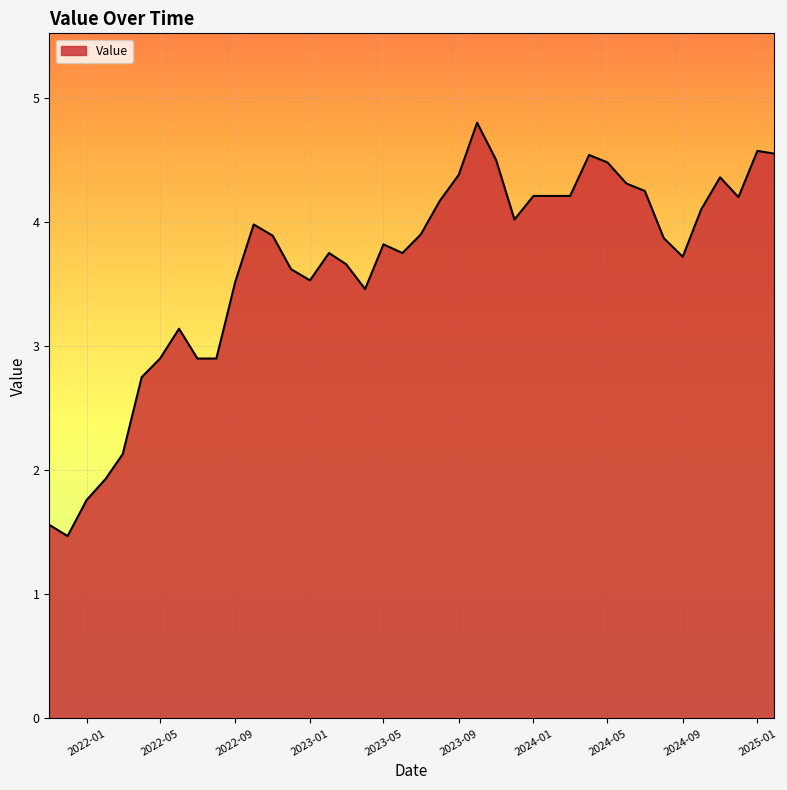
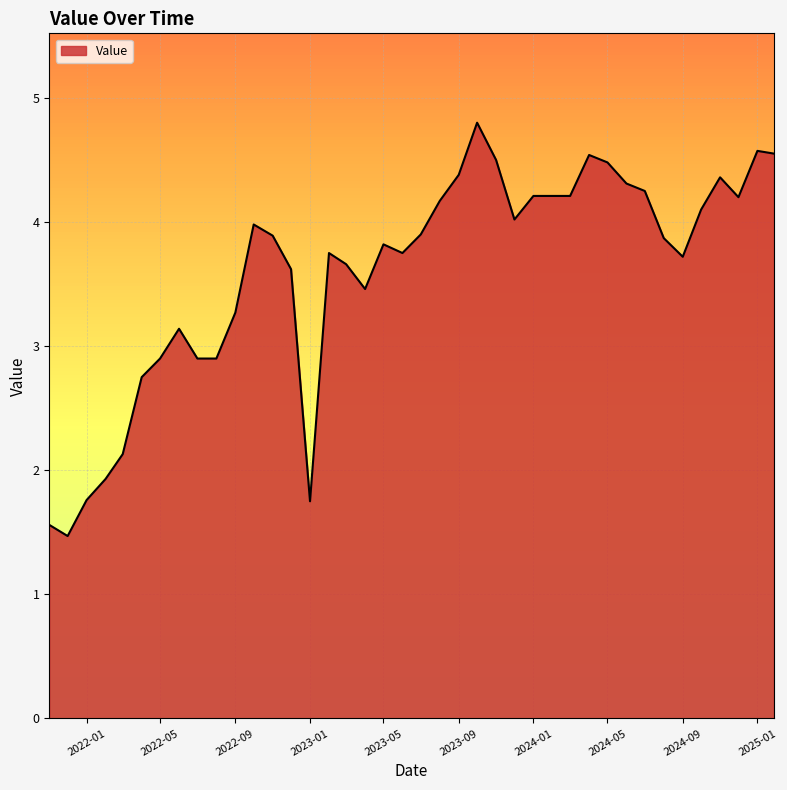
  {
    "2022-01": 1.76,
    "2022-05": 2.90,
-   "2022-09": 3.52,
-   "2023-01": 3.53,
+   "2022-09": 3.27,
+   "2023-01": 1.75,
    "2023-05": 3.82,
    "2023-09": 4.38,
    "2024-01": 4.21,
    "2024-05": 4.48,
    "2024-09": 3.72,
    "2025-01": 4.57
  }
